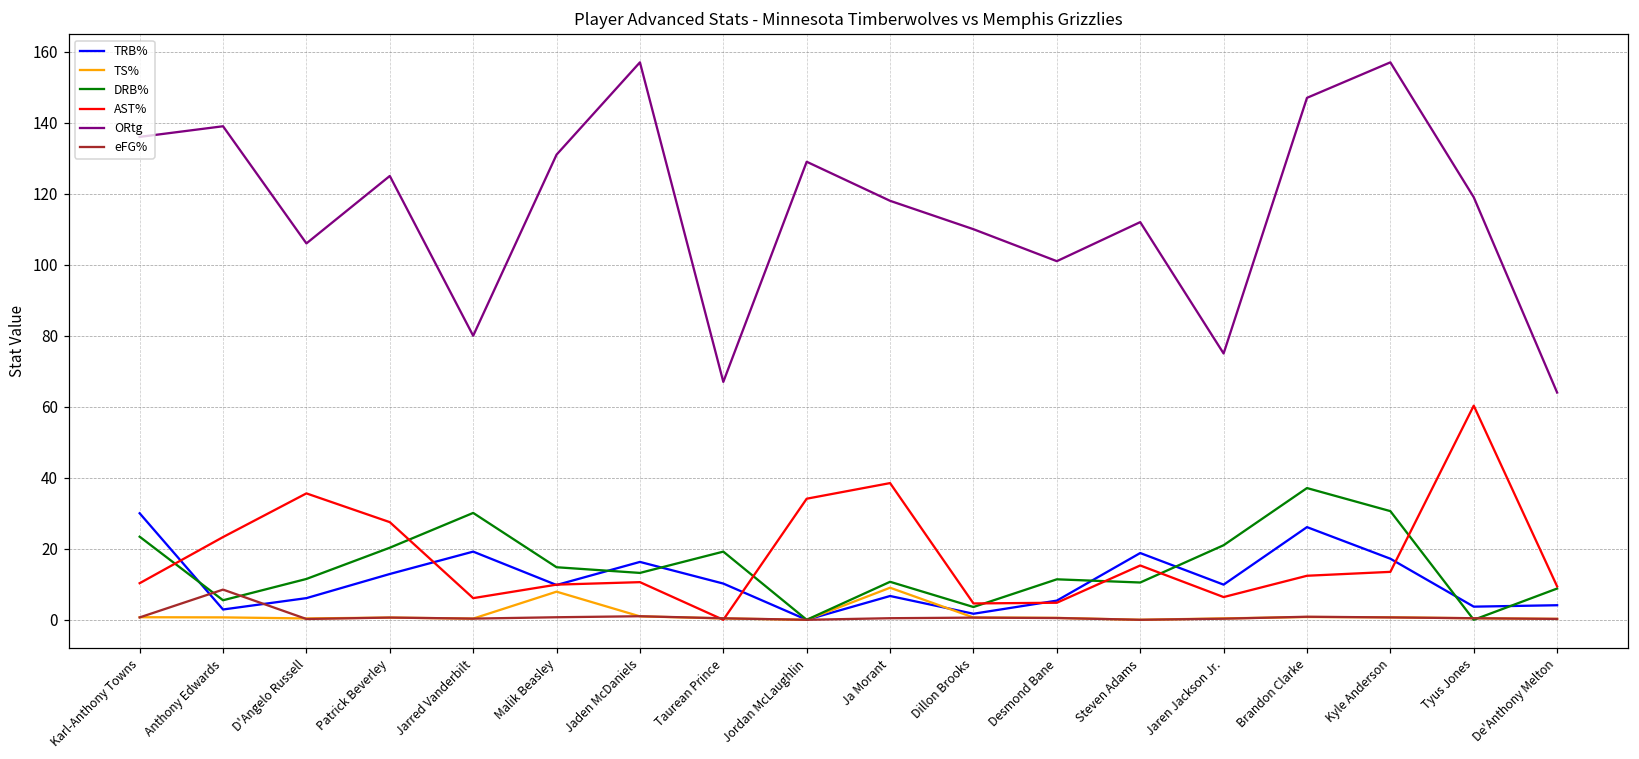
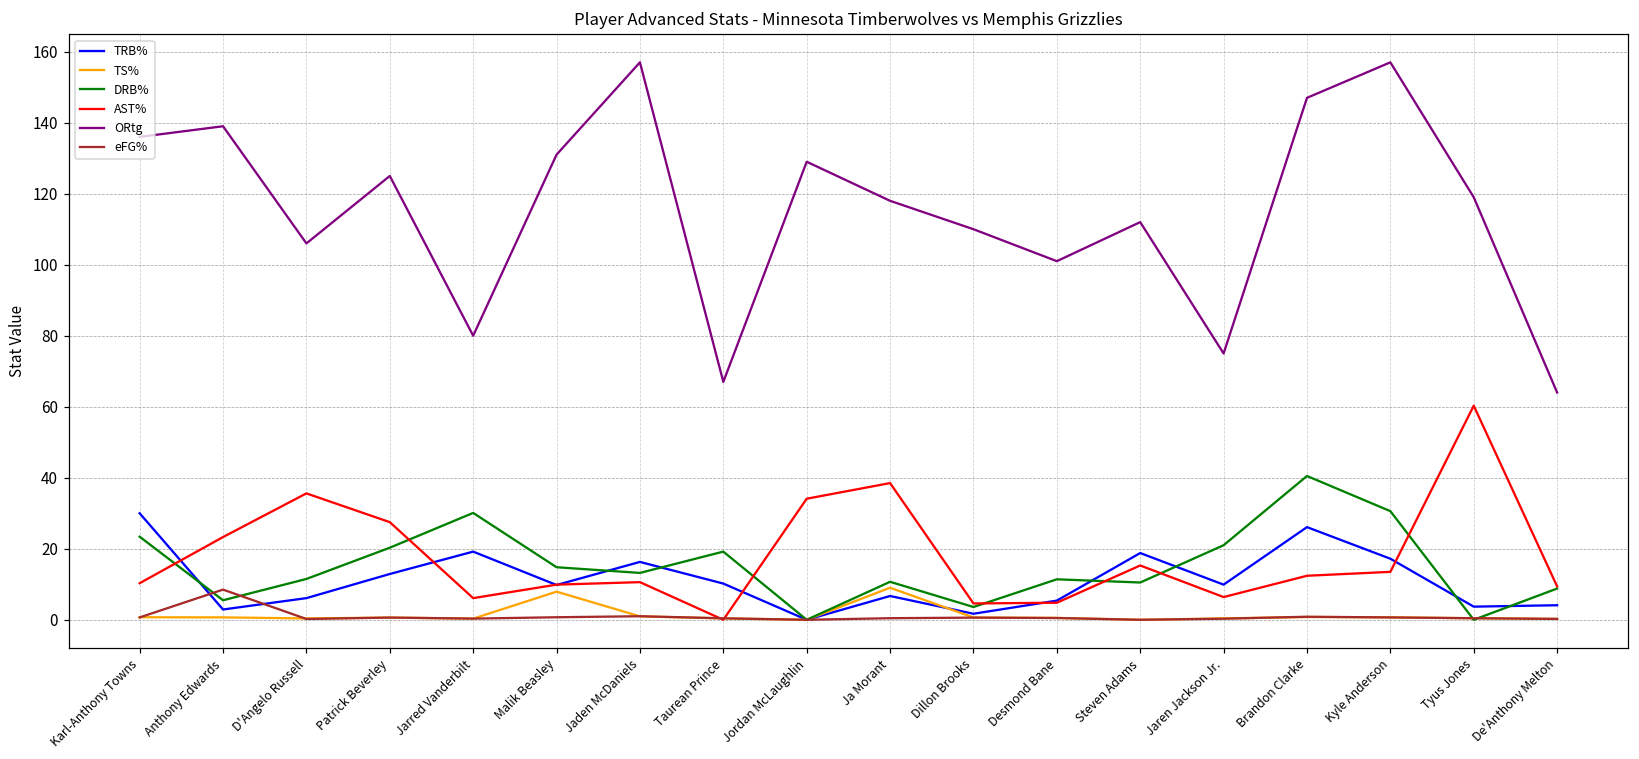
  {
    "TRB%": {
      "Karl-Anthony Towns": 30,
      "Anthony Edwards": 3,
      "D'Angelo Russell": 6,
      "Patrick Beverley": 13,
      "Jarred Vanderbilt": 19,
      "Jaden McDaniels": 16,
      "Taurean Prince": 10,
      "Ja Morant": 7,
      "Dillon Brooks": 2,
      "Steven Adams": 19,
      "Jaren Jackson Jr.": 10,
      "Brandon Clarke": 26,
      "Kyle Anderson": 17,
      "Tyus Jones": 4,
      "De'Anthony Melton": 4
    },
    "TS%": {
      "Anthony Edwards": 1,
      "Malik Beasley": 8,
      "Ja Morant": 9
    },
    "DRB%": {
      "Karl-Anthony Towns": 23,
      "Anthony Edwards": 6,
      "D'Angelo Russell": 12,
      "Patrick Beverley": 20,
      "Jarred Vanderbilt": 30,
      "Malik Beasley": 15,
      "Jaden McDaniels": 13,
      "Taurean Prince": 19,
      "Ja Morant": 11,
      "Dillon Brooks": 4,
      "Desmond Bane": 11,
      "Steven Adams": 11,
      "Jaren Jackson Jr.": 21,
-     "Brandon Clarke": 37,
+     "Brandon Clarke": 41,
      "Kyle Anderson": 31
    },
    "AST%": {
      "Karl-Anthony Towns": 10,
      "Anthony Edwards": 23,
      "D'Angelo Russell": 36,
      "Patrick Beverley": 28,
      "Jarred Vanderbilt": 6,
      "Jaden McDaniels": 11,
      "Jordan McLaughlin": 34,
      "Ja Morant": 39,
      "Dillon Brooks": 5,
      "Steven Adams": 15,
      "Jaren Jackson Jr.": 6,
      "Brandon Clarke": 12,
      "Kyle Anderson": 14,
      "Tyus Jones": 60
    },
    "ORtg": {
      "Anthony Edwards": 139,
      "D'Angelo Russell": 106,
      "Patrick Beverley": 125,
      "Jarred Vanderbilt": 80,
      "Malik Beasley": 131,
      "Jaden McDaniels": 157,
      "Taurean Prince": 67,
      "Jordan McLaughlin": 129,
      "Ja Morant": 118,
      "Dillon Brooks": 110,
      "Desmond Bane": 101,
      "Steven Adams": 112,
      "Jaren Jackson Jr.": 75,
      "Brandon Clarke": 147,
      "Kyle Anderson": 157,
      "Tyus Jones": 119,
      "De'Anthony Melton": 64
    },
    "eFG%": {
      "Anthony Edwards": 9,
      "Malik Beasley": 1,
      "Ja Morant": 0
    }
  }
